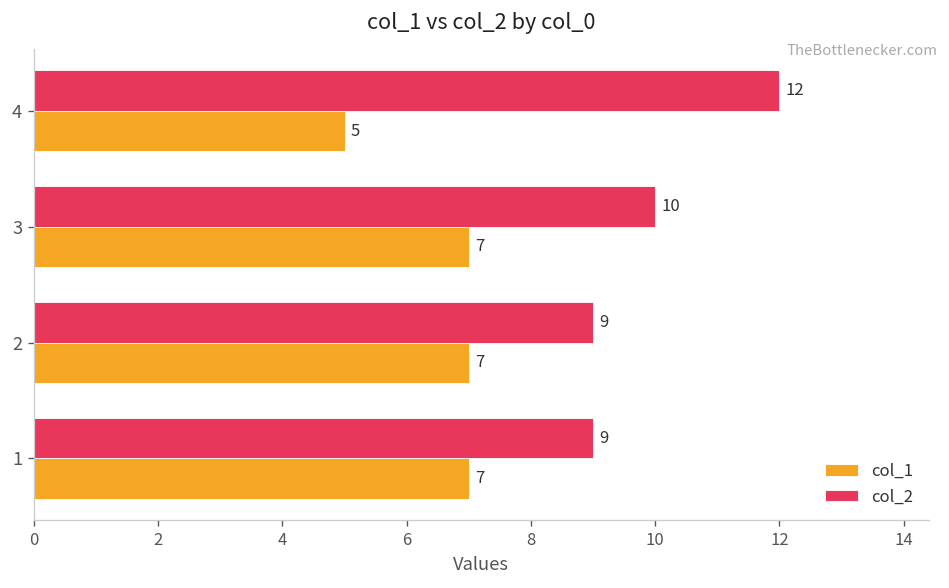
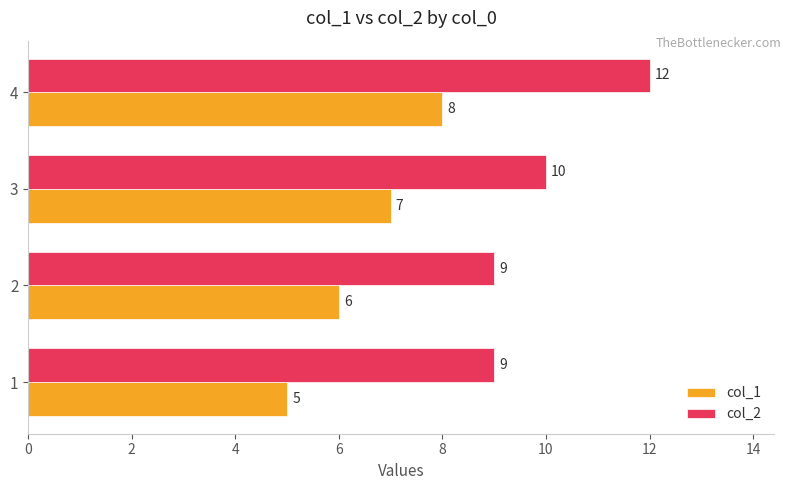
  {
    "col_1": {
-     "4": 5,
+     "4": 8,
      "3": 7,
-     "2": 7,
-     "1": 7
+     "2": 6,
+     "1": 5
    },
    "col_2": {
      "4": 12,
      "3": 10,
      "2": 9,
      "1": 9
    }
  }
